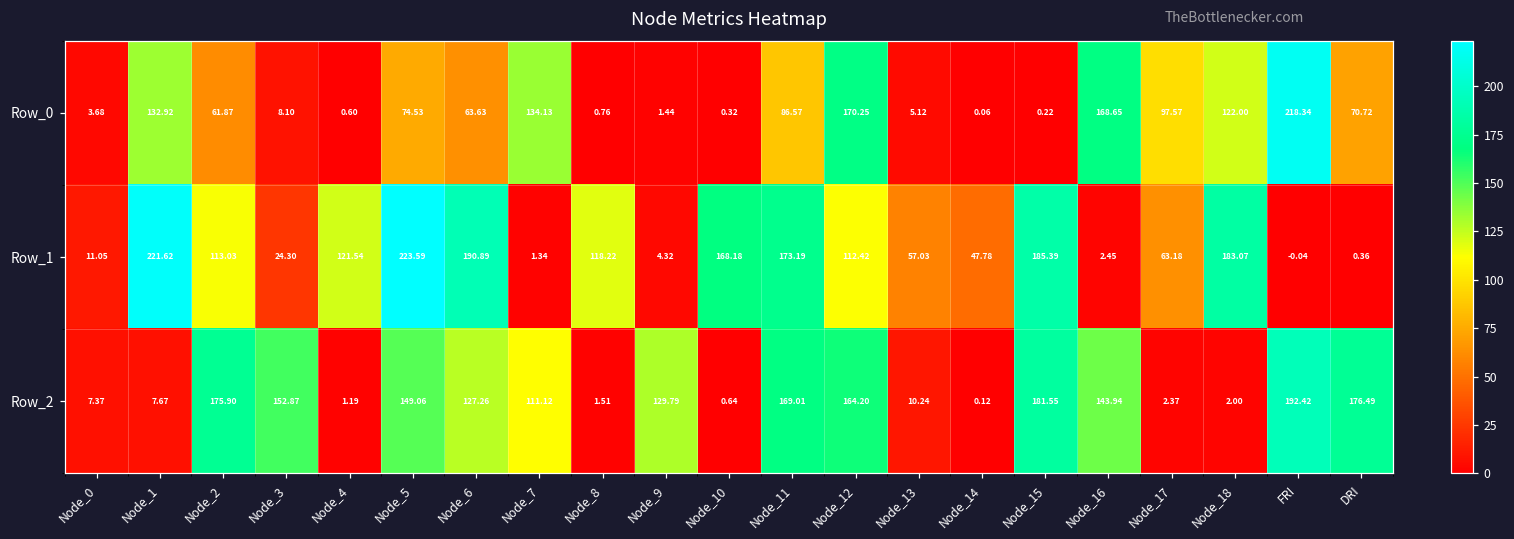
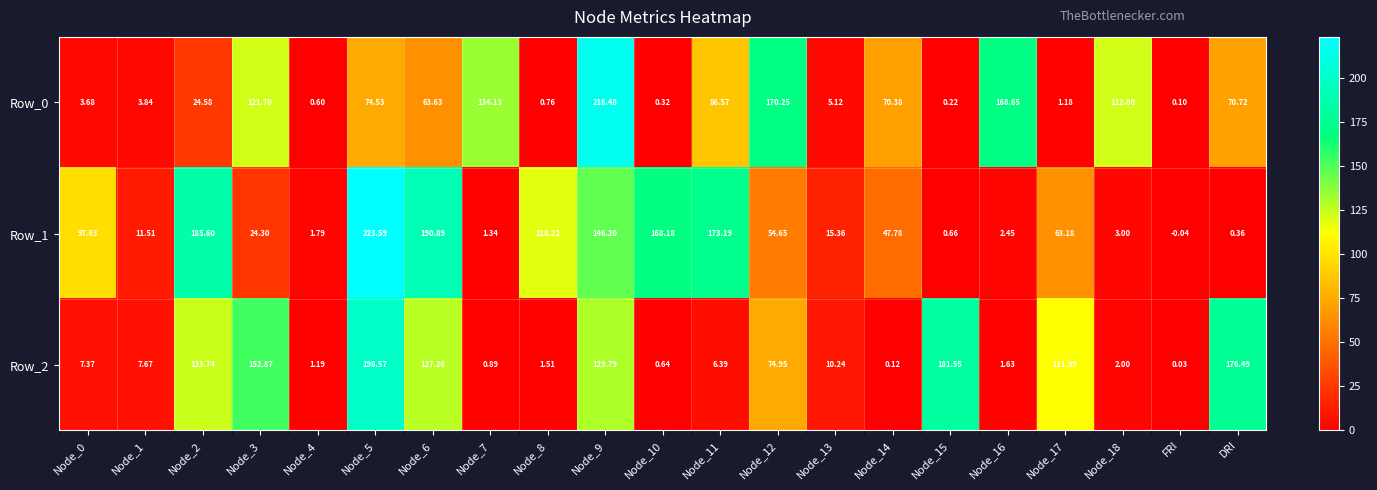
  {
    "Row_0": {
      "Node_0": 3.68,
-     "Node_1": 132.92,
-     "Node_2": 61.87,
-     "Node_3": 8.10,
+     "Node_1": 3.84,
+     "Node_2": 24.58,
+     "Node_3": 121.70,
      "Node_4": 0.60,
      "Node_5": 74.53,
      "Node_6": 63.63,
      "Node_7": 134.13,
      "Node_8": 0.76,
-     "Node_9": 1.44,
+     "Node_9": 216.48,
      "Node_10": 0.32,
      "Node_11": 86.57,
      "Node_12": 170.25,
      "Node_13": 5.12,
-     "Node_14": 0.06,
+     "Node_14": 70.38,
      "Node_15": 0.22,
      "Node_16": 168.65,
-     "Node_17": 97.57,
+     "Node_17": 1.18,
      "Node_18": 122.00,
-     "FRI": 218.34,
+     "FRI": 0.10,
      "DRI": 70.72
    },
    "Row_1": {
-     "Node_0": 11.05,
-     "Node_1": 221.62,
-     "Node_2": 113.03,
+     "Node_0": 97.63,
+     "Node_1": 11.51,
+     "Node_2": 185.60,
      "Node_3": 24.30,
-     "Node_4": 121.54,
+     "Node_4": 1.79,
      "Node_5": 223.59,
      "Node_6": 190.89,
      "Node_7": 1.34,
      "Node_8": 118.22,
-     "Node_9": 4.32,
+     "Node_9": 146.20,
      "Node_10": 168.18,
      "Node_11": 173.19,
-     "Node_12": 112.42,
-     "Node_13": 57.03,
+     "Node_12": 54.65,
+     "Node_13": 15.36,
      "Node_14": 47.78,
-     "Node_15": 185.39,
+     "Node_15": 0.66,
      "Node_16": 2.45,
      "Node_17": 63.18,
-     "Node_18": 183.07,
+     "Node_18": 3.00,
      "FRI": -0.04,
      "DRI": 0.36
    },
    "Row_2": {
      "Node_0": 7.37,
      "Node_1": 7.67,
-     "Node_2": 175.90,
+     "Node_2": 123.74,
      "Node_3": 152.87,
      "Node_4": 1.19,
-     "Node_5": 149.06,
+     "Node_5": 198.57,
      "Node_6": 127.26,
-     "Node_7": 111.12,
+     "Node_7": 0.89,
      "Node_8": 1.51,
      "Node_9": 129.79,
      "Node_10": 0.64,
-     "Node_11": 169.01,
-     "Node_12": 164.20,
+     "Node_11": 6.39,
+     "Node_12": 74.95,
      "Node_13": 10.24,
      "Node_14": 0.12,
      "Node_15": 181.55,
-     "Node_16": 143.94,
-     "Node_17": 2.37,
+     "Node_16": 1.63,
+     "Node_17": 111.99,
      "Node_18": 2.00,
-     "FRI": 192.42,
+     "FRI": 0.03,
      "DRI": 176.49
    }
  }
